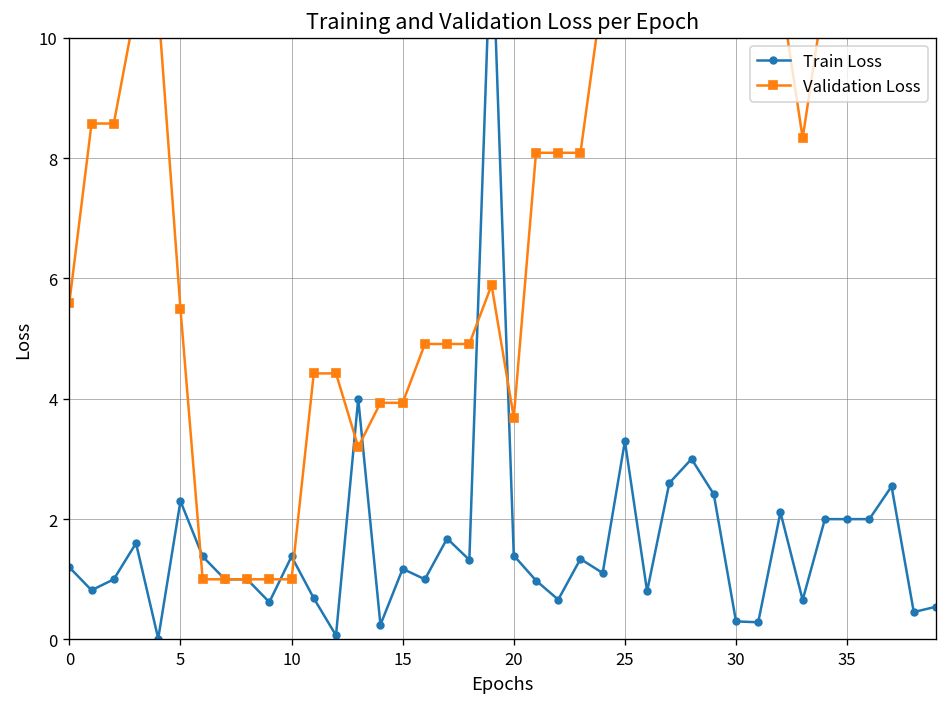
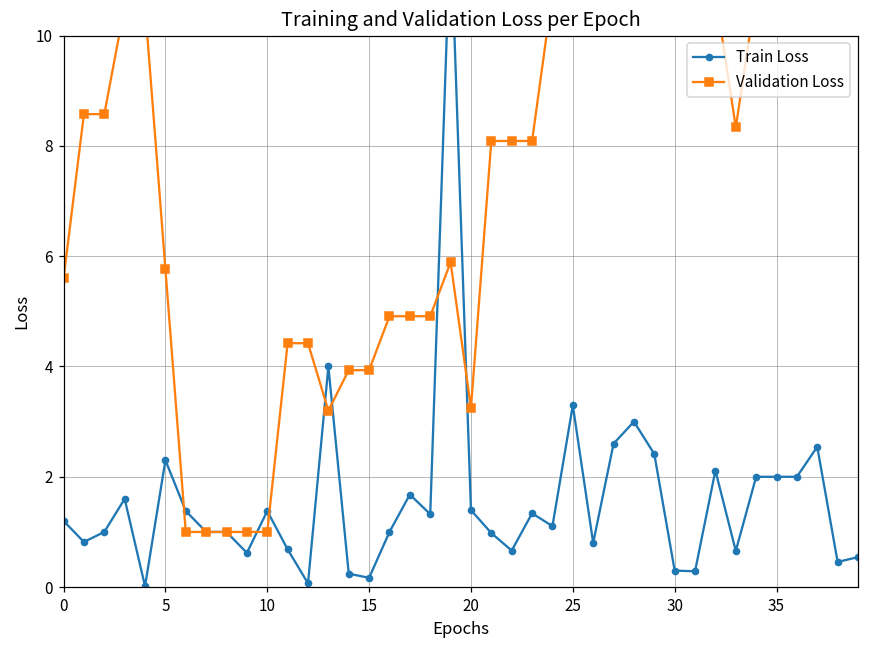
  {
    "Train Loss": {
      "0": 1.2,
      "5": 2.3,
      "10": 1.4,
-     "15": 1.2,
+     "15": 0.2,
      "20": 1.4,
      "25": 3.3,
      "30": 0.3,
      "35": 2.0
    },
    "Validation Loss": {
      "0": 5.6,
-     "5": 5.5,
+     "5": 5.8,
      "10": 1.0,
      "15": 3.9,
-     "20": 3.7
+     "20": 3.2
    }
  }
